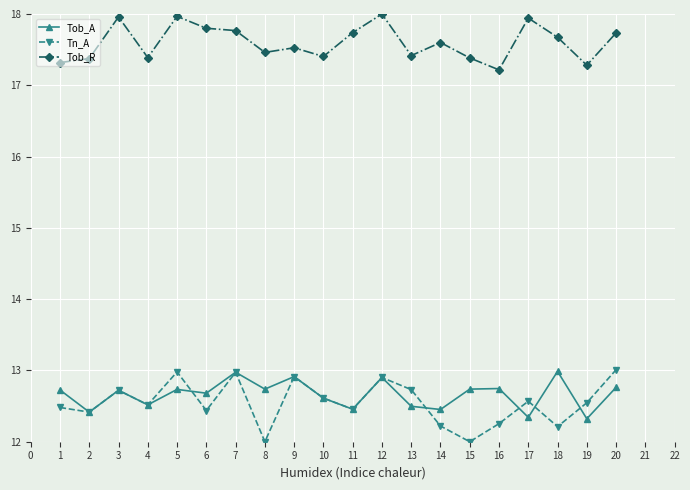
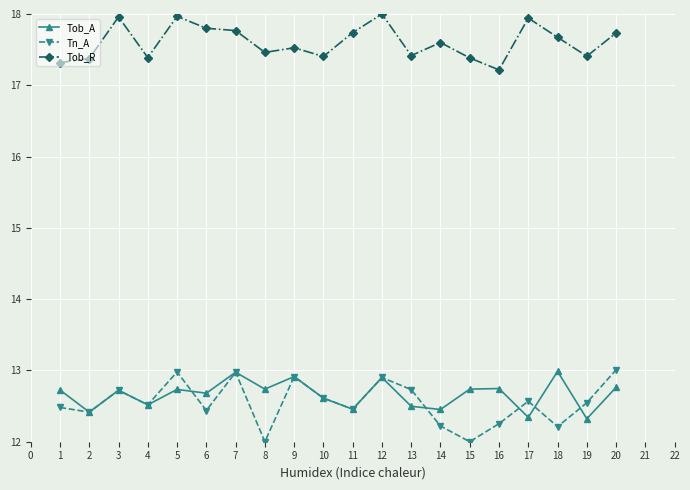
  {
    "Tob_R": {
      "3": 18.0,
      "4": 17.4,
      "5": 18.0,
      "6": 17.8,
      "7": 17.8,
      "8": 17.5,
      "9": 17.5,
      "10": 17.4,
      "11": 17.7,
      "12": 18.0,
      "13": 17.4,
      "14": 17.6,
      "15": 17.4,
      "16": 17.2,
      "17": 17.9,
      "18": 17.7,
-     "19": 17.3,
+     "19": 17.4,
      "20": 17.7
    }
  }
